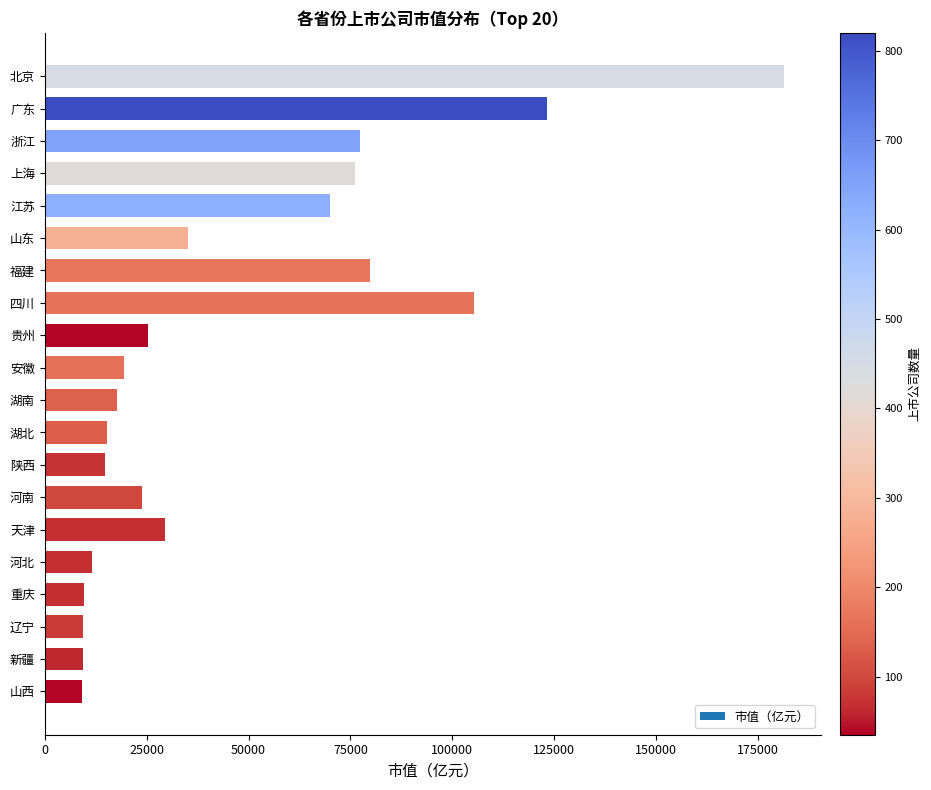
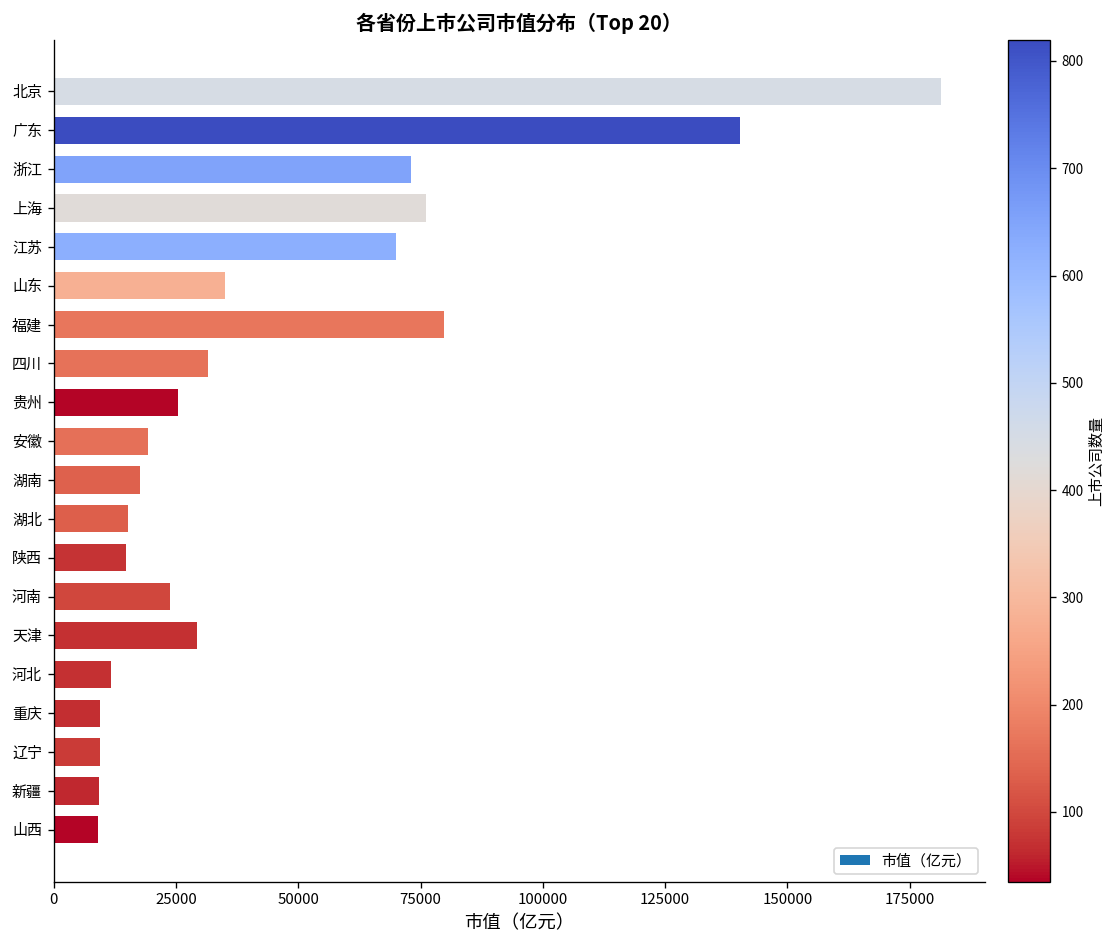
  {
    "北京": 181000,
-   "广东": 123000,
-   "浙江": 77000,
+   "广东": 140000,
+   "浙江": 73000,
    "上海": 76000,
    "江苏": 70000,
    "山东": 35000,
    "福建": 80000,
-   "四川": 105000,
+   "四川": 32000,
    "贵州": 25000,
    "安徽": 19000,
    "湖南": 18000,
    "湖北": 15000,
    "陕西": 15000,
    "河南": 24000,
    "天津": 29000,
    "河北": 12000,
    "重庆": 10000,
    "辽宁": 9000,
    "新疆": 9000,
    "山西": 9000
  }
